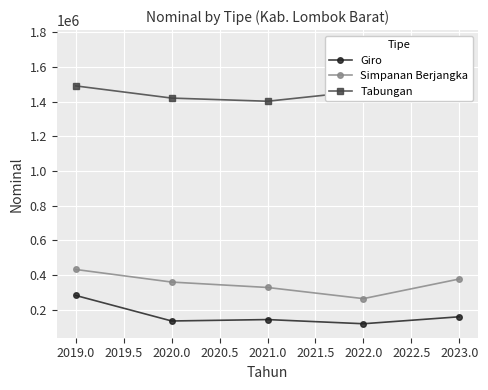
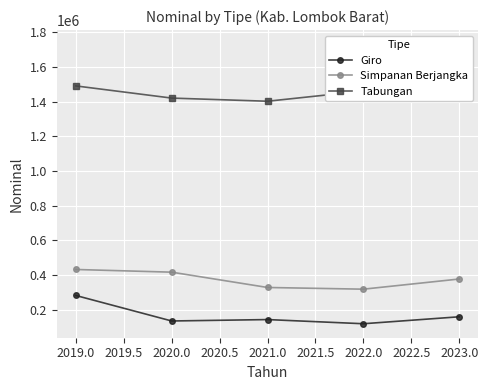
  {
    "Simpanan Berjangka": {
      "2019.0": 430000,
-     "2020.0": 360000,
+     "2020.0": 420000,
      "2021.0": 330000,
-     "2022.0": 260000,
+     "2022.0": 320000,
      "2023.0": 380000
    }
  }
